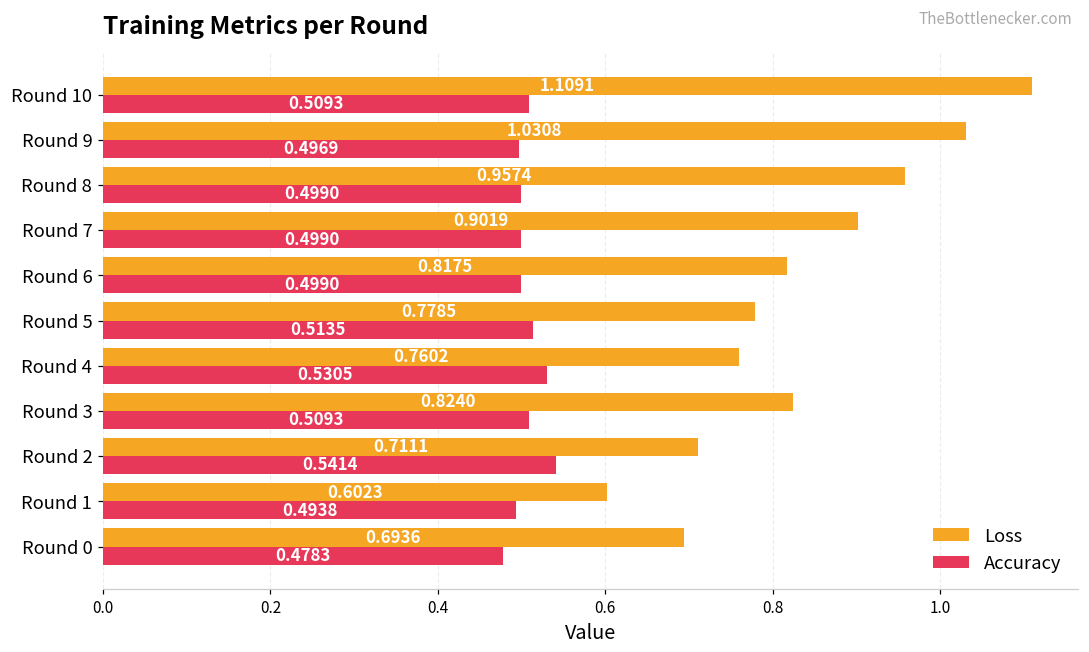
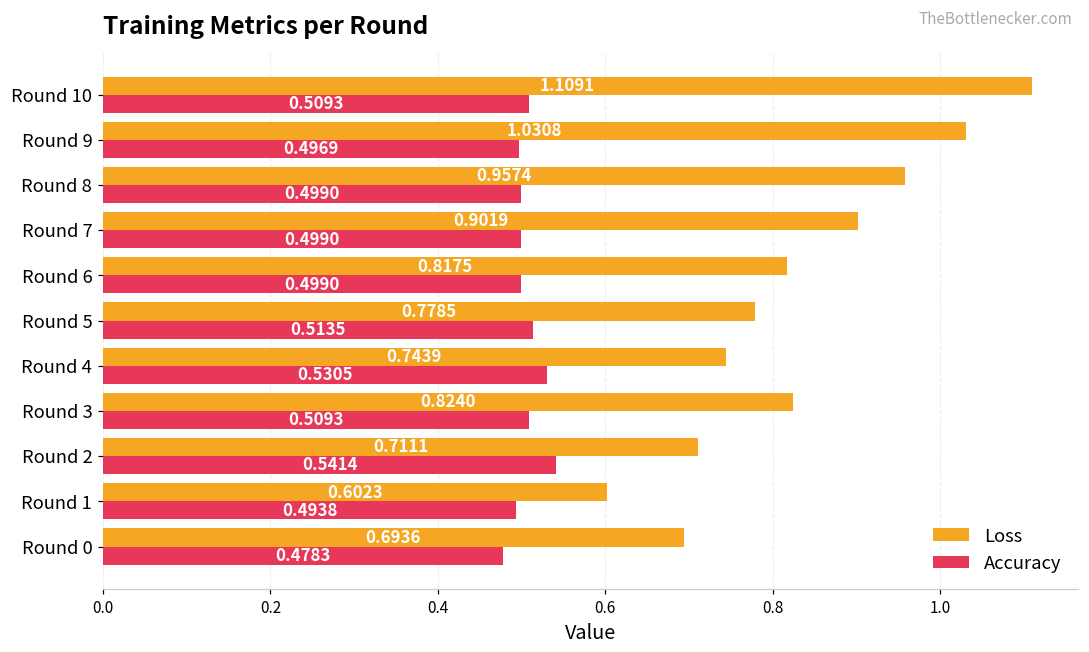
  {
    "Loss": {
      "Round 10": 1.1091,
      "Round 9": 1.0308,
      "Round 8": 0.9574,
      "Round 7": 0.9019,
      "Round 6": 0.8175,
      "Round 5": 0.7785,
-     "Round 4": 0.7602,
+     "Round 4": 0.7439,
      "Round 3": 0.8240,
      "Round 2": 0.7111,
      "Round 1": 0.6023,
      "Round 0": 0.6936
    },
    "Accuracy": {
      "Round 10": 0.5093,
      "Round 9": 0.4969,
      "Round 8": 0.4990,
      "Round 7": 0.4990,
      "Round 6": 0.4990,
      "Round 5": 0.5135,
      "Round 4": 0.5305,
      "Round 3": 0.5093,
      "Round 2": 0.5414,
      "Round 1": 0.4938,
      "Round 0": 0.4783
    }
  }
